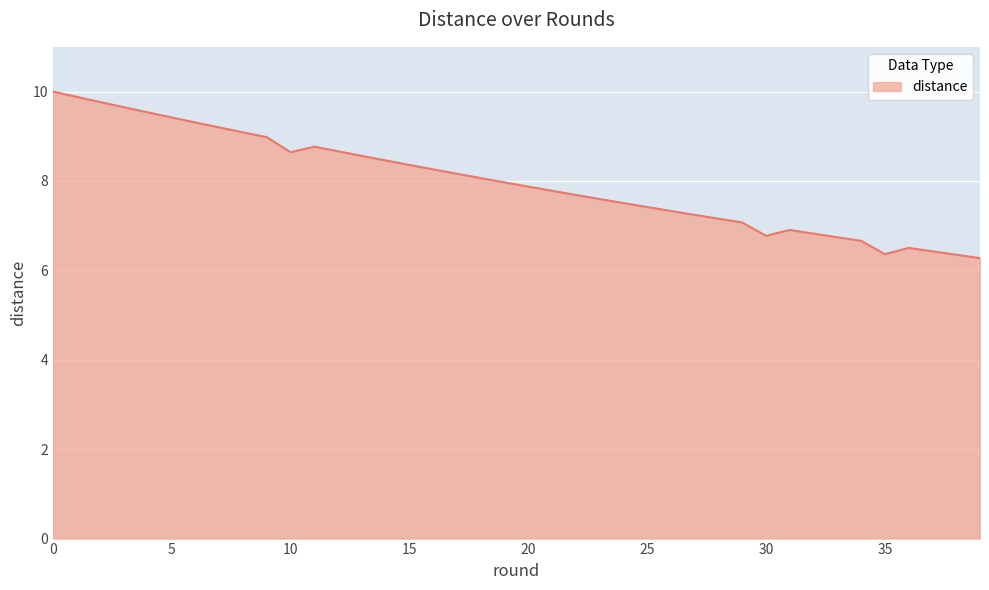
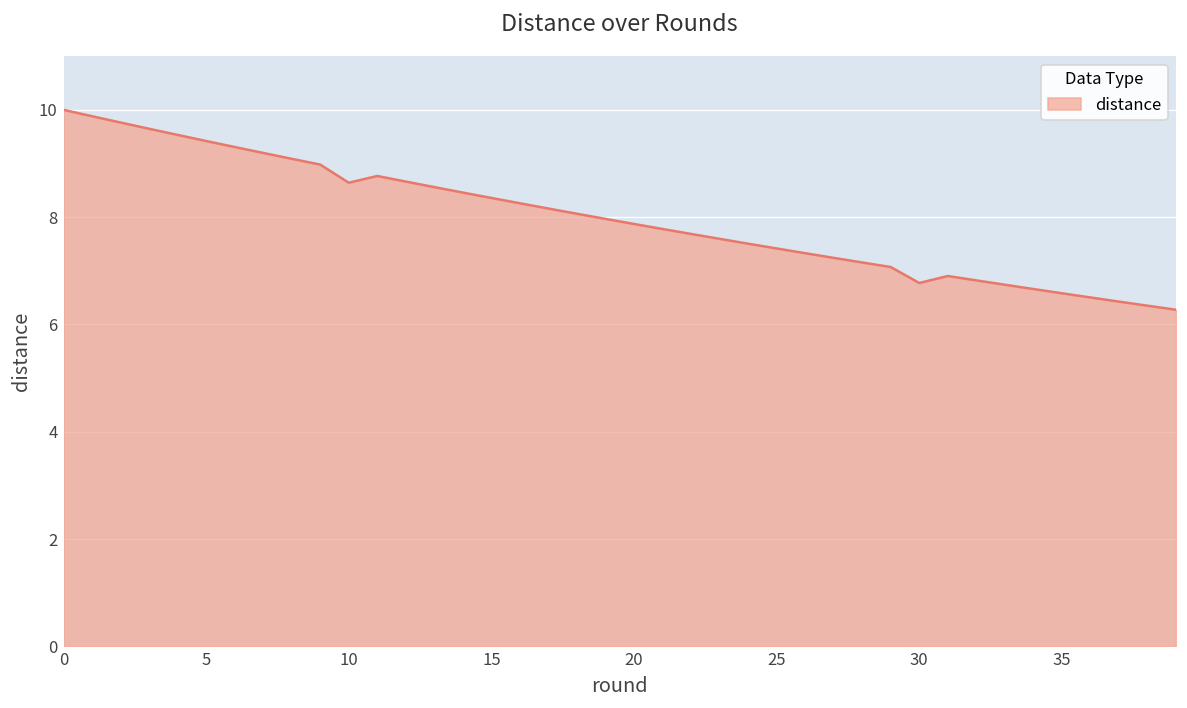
  {
    "0": 10.0,
    "5": 9.4,
    "10": 8.6,
    "15": 8.4,
    "20": 7.9,
    "25": 7.4,
    "30": 6.8,
-   "35": 6.4
+   "35": 6.6
  }
